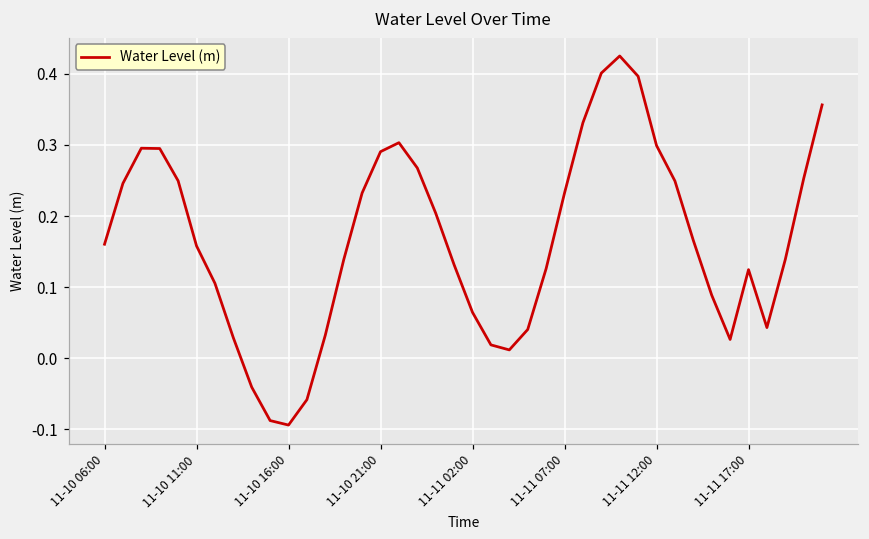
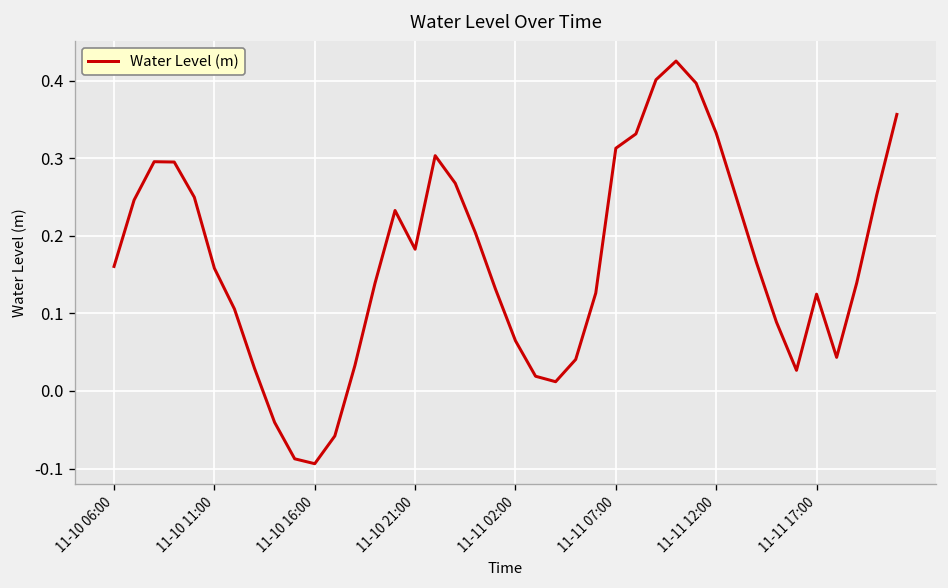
  {
    "11-10 06:00": 0.16,
    "11-10 11:00": 0.16,
    "11-10 16:00": -0.09,
-   "11-10 21:00": 0.29,
+   "11-10 21:00": 0.18,
    "11-11 02:00": 0.06,
-   "11-11 07:00": 0.23,
-   "11-11 12:00": 0.30,
+   "11-11 07:00": 0.31,
+   "11-11 12:00": 0.33,
    "11-11 17:00": 0.12
  }
